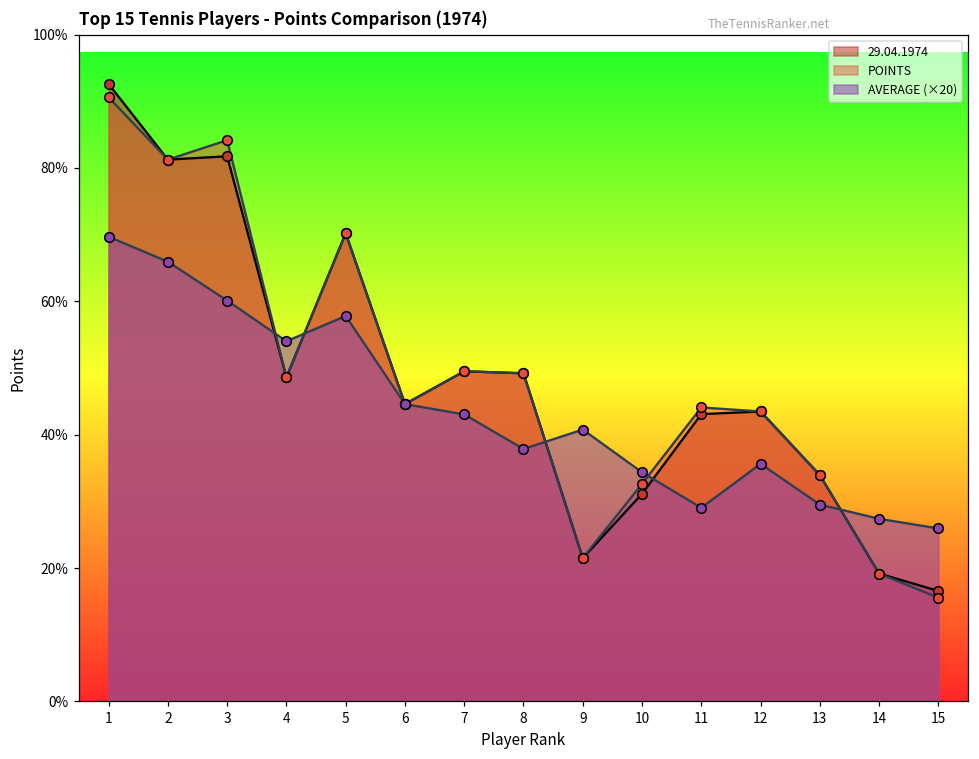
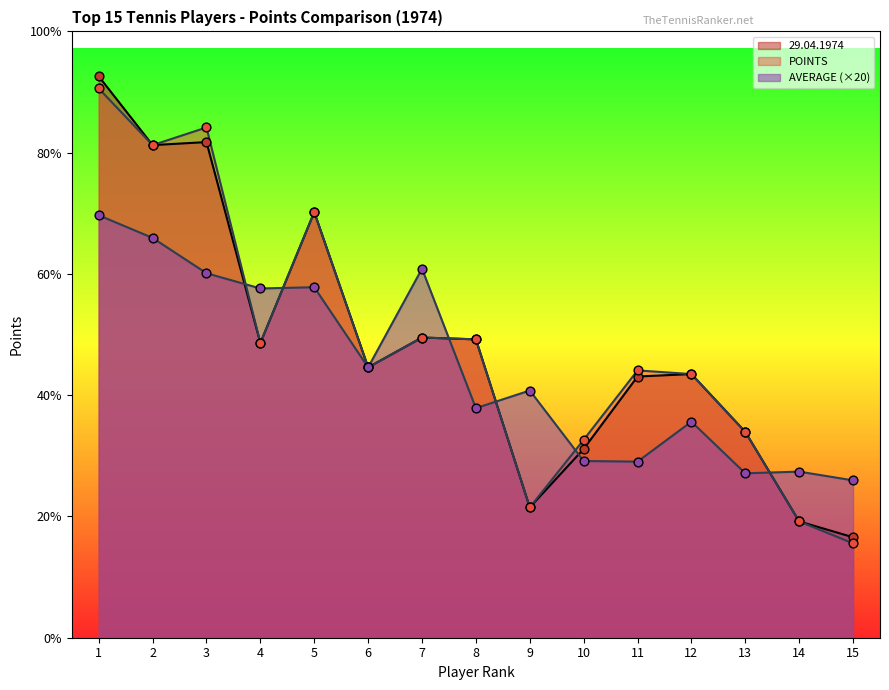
  {
    "AVERAGE (×20)": {
      "1": "70%",
      "2": "66%",
      "3": "60%",
-     "4": "54%",
+     "4": "58%",
      "5": "58%",
-     "7": "43%",
+     "7": "61%",
      "8": "38%",
      "9": "41%",
-     "10": "34%",
+     "10": "29%",
      "11": "29%",
      "12": "36%",
-     "13": "30%",
+     "13": "27%",
      "14": "27%",
      "15": "26%"
    }
  }
